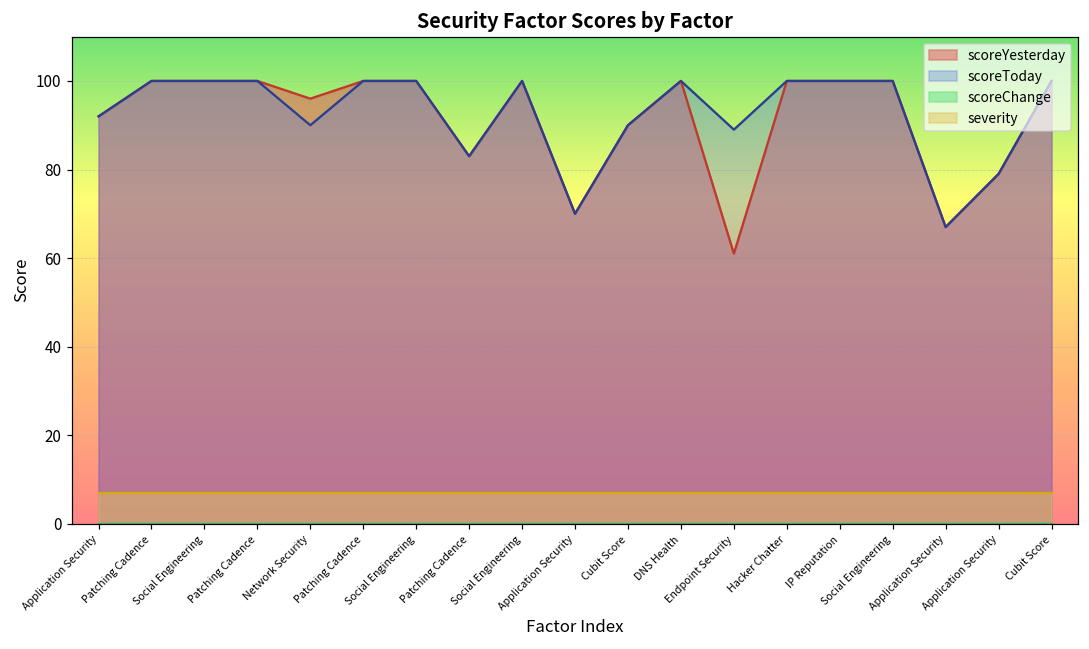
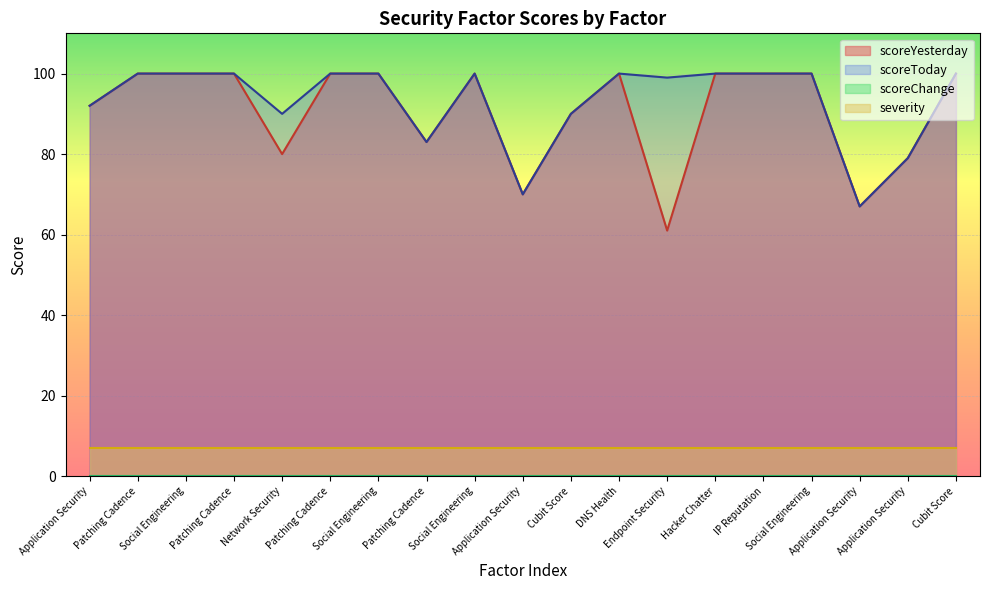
  {
    "scoreYesterday": {
-     "Network Security": 96,
+     "Network Security": 80,
      "Endpoint Security": 61
    },
    "scoreToday": {
      "Network Security": 90,
-     "Endpoint Security": 89
+     "Endpoint Security": 99
    },
    "scoreChange": {
      "Network Security": 0,
      "DNS Health": 0,
      "Endpoint Security": 0,
      "Hacker Chatter": 0,
      "IP Reputation": 0
    },
    "severity": {
      "Network Security": 7,
      "DNS Health": 7,
      "Endpoint Security": 7,
      "Hacker Chatter": 7,
      "IP Reputation": 7
    }
  }
